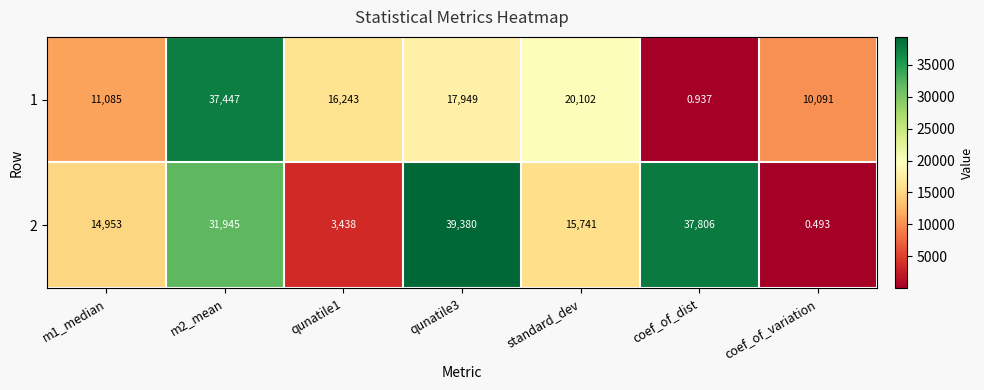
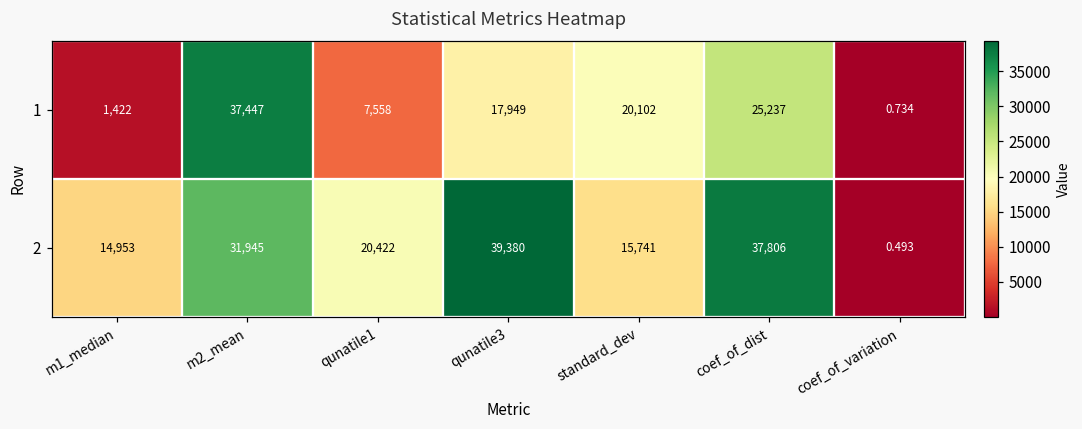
  {
    "1": {
-     "m1_median": "11,085",
+     "m1_median": "1,422",
      "m2_mean": "37,447",
-     "qunatile1": "16,243",
+     "qunatile1": "7,558",
      "qunatile3": "17,949",
      "standard_dev": "20,102",
-     "coef_of_dist": "0.937",
-     "coef_of_variation": "10,091"
+     "coef_of_dist": "25,237",
+     "coef_of_variation": "0.734"
    },
    "2": {
      "m1_median": "14,953",
      "m2_mean": "31,945",
-     "qunatile1": "3,438",
+     "qunatile1": "20,422",
      "qunatile3": "39,380",
      "standard_dev": "15,741",
      "coef_of_dist": "37,806",
      "coef_of_variation": "0.493"
    }
  }
